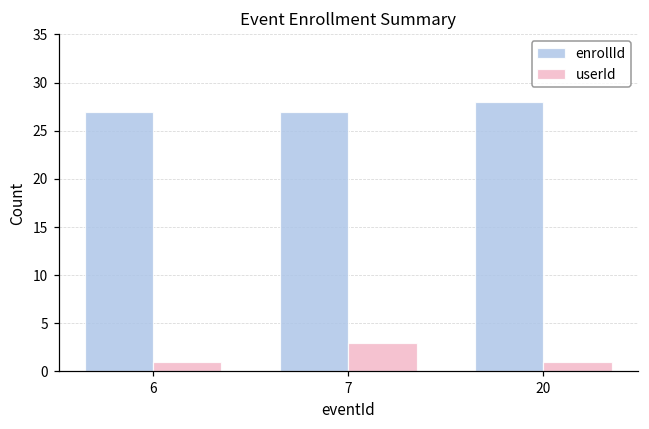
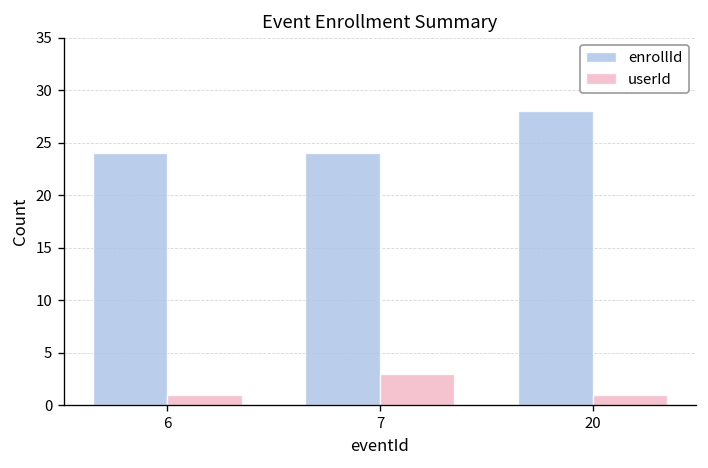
  {
    "enrollId": {
-     "6": 27,
-     "7": 27,
+     "6": 24,
+     "7": 24,
      "20": 28
    },
    "userId": {
      "6": 1,
      "7": 3,
      "20": 1
    }
  }
